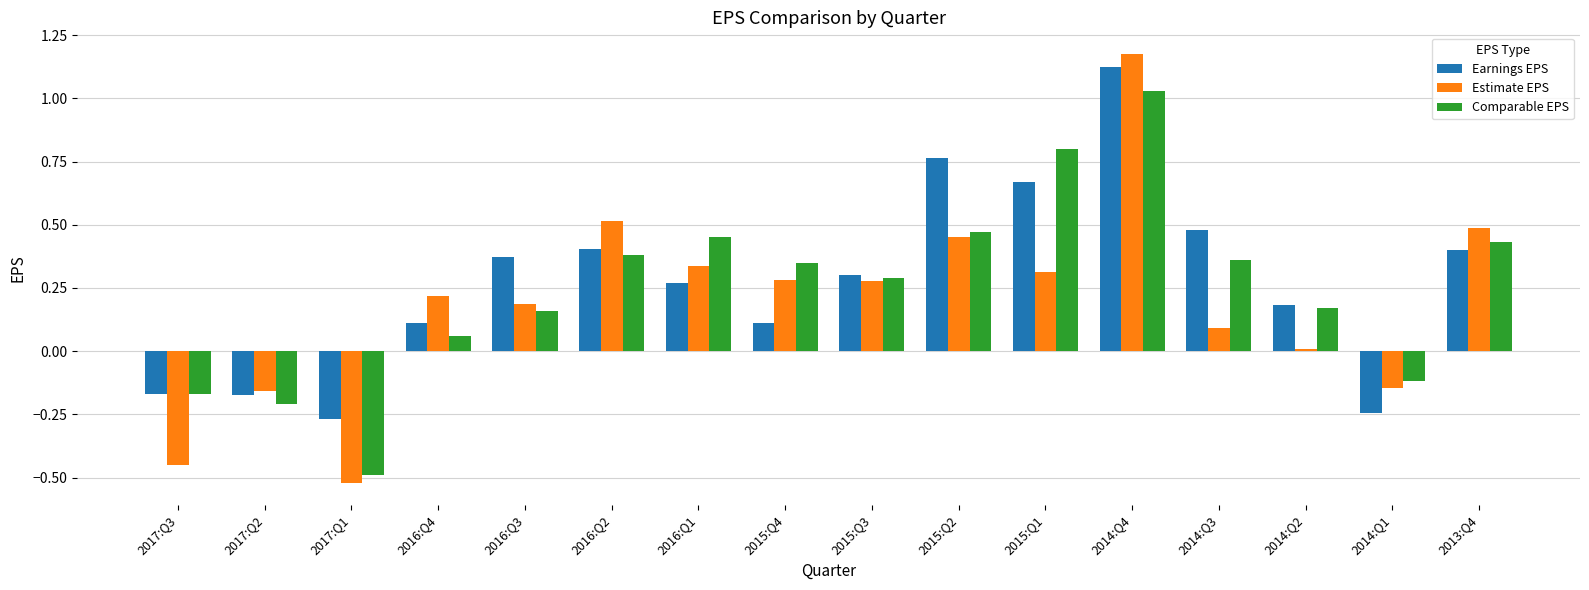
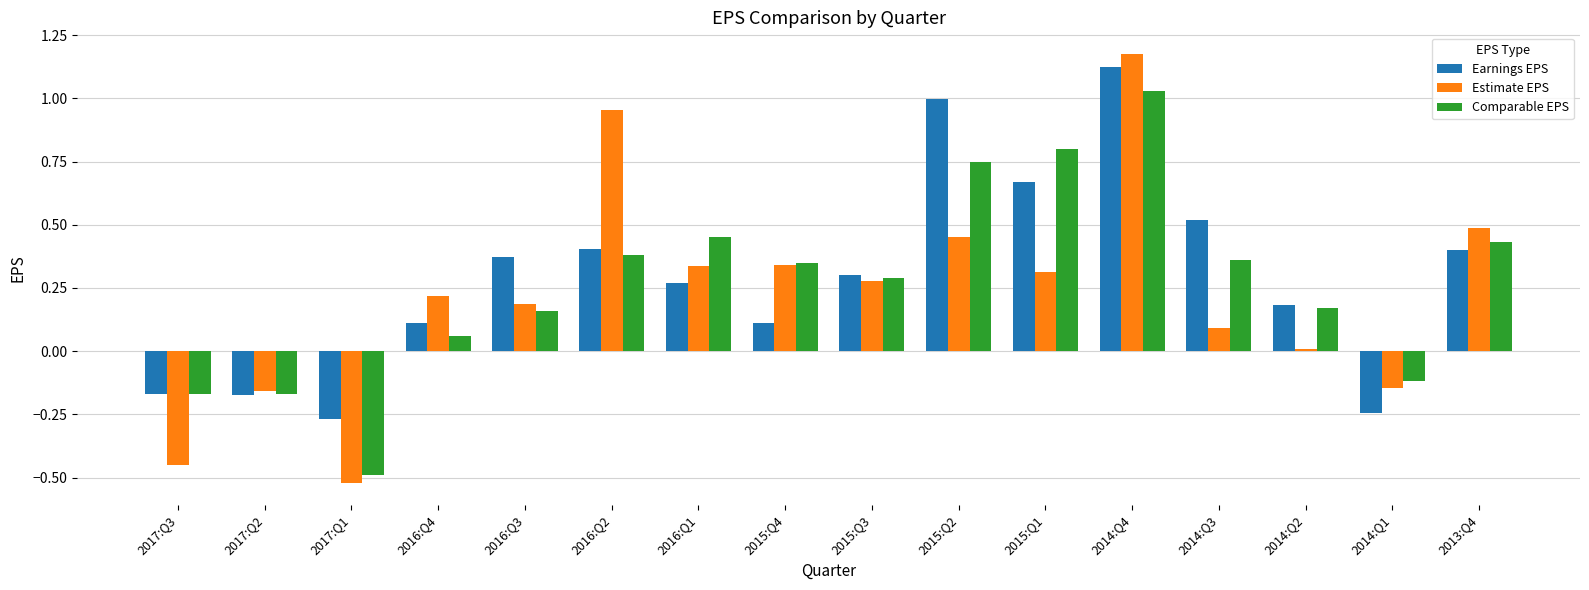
  {
    "Earnings EPS": {
      "2017:Q3": -0.17,
      "2017:Q2": -0.17,
      "2017:Q1": -0.27,
      "2016:Q4": 0.11,
      "2016:Q3": 0.37,
      "2016:Q2": 0.40,
      "2016:Q1": 0.27,
      "2015:Q4": 0.11,
      "2015:Q3": 0.30,
-     "2015:Q2": 0.77,
+     "2015:Q2": 1.00,
      "2015:Q1": 0.67,
      "2014:Q4": 1.12,
-     "2014:Q3": 0.48,
+     "2014:Q3": 0.52,
      "2014:Q2": 0.18,
      "2014:Q1": -0.25,
      "2013:Q4": 0.40
    },
    "Estimate EPS": {
      "2017:Q3": -0.45,
      "2017:Q2": -0.16,
      "2017:Q1": -0.52,
      "2016:Q4": 0.22,
      "2016:Q3": 0.19,
-     "2016:Q2": 0.51,
+     "2016:Q2": 0.95,
      "2016:Q1": 0.34,
-     "2015:Q4": 0.28,
+     "2015:Q4": 0.34,
      "2015:Q3": 0.28,
      "2015:Q2": 0.45,
      "2015:Q1": 0.31,
      "2014:Q4": 1.18,
      "2014:Q3": 0.09,
      "2014:Q1": -0.15,
      "2013:Q4": 0.49
    },
    "Comparable EPS": {
      "2017:Q3": -0.17,
-     "2017:Q2": -0.21,
+     "2017:Q2": -0.17,
      "2017:Q1": -0.49,
      "2016:Q4": 0.06,
      "2016:Q3": 0.16,
      "2016:Q2": 0.38,
      "2016:Q1": 0.45,
      "2015:Q4": 0.35,
      "2015:Q3": 0.29,
-     "2015:Q2": 0.47,
+     "2015:Q2": 0.75,
      "2015:Q1": 0.80,
      "2014:Q4": 1.03,
      "2014:Q3": 0.36,
      "2014:Q2": 0.17,
      "2014:Q1": -0.12,
      "2013:Q4": 0.43
    }
  }
